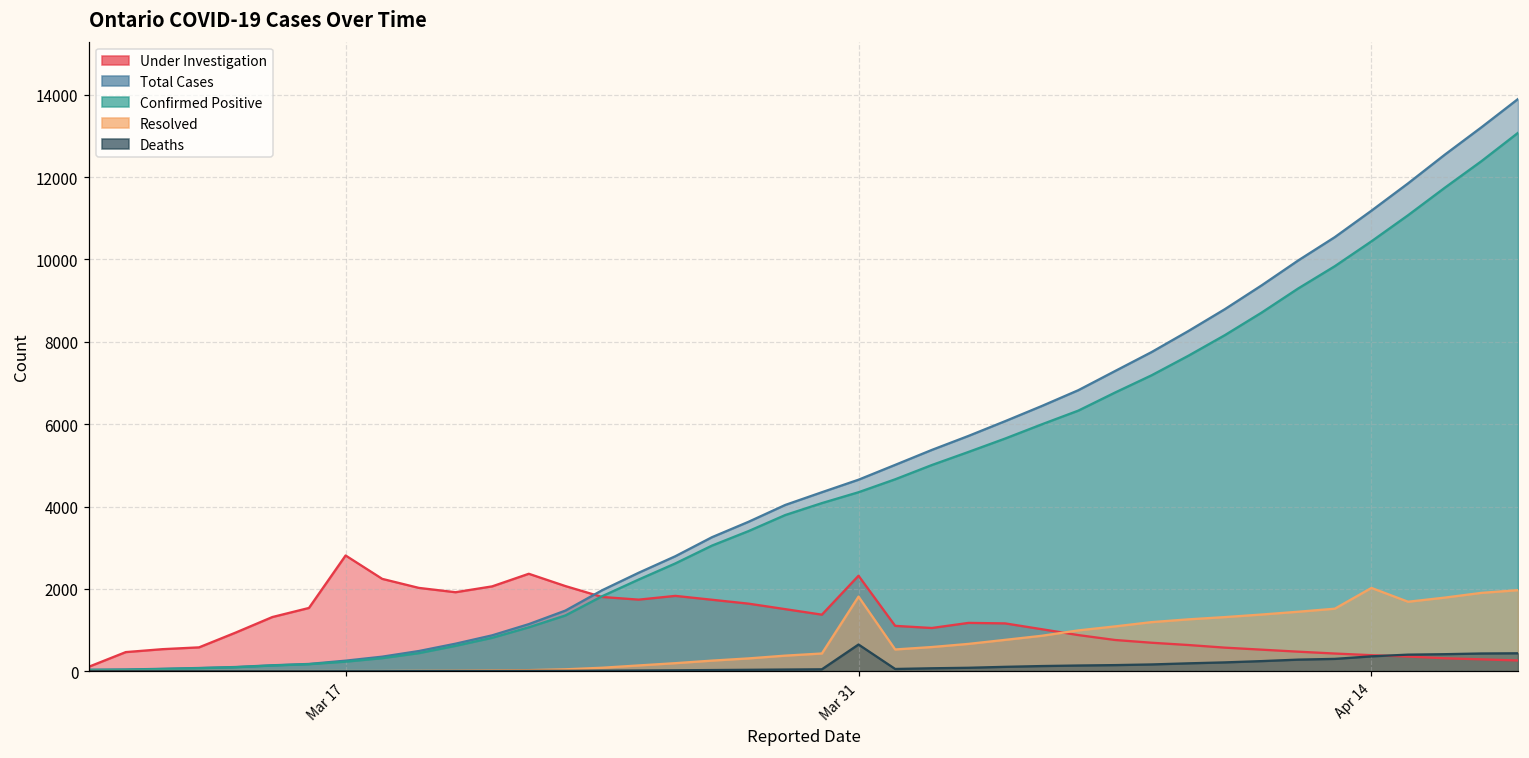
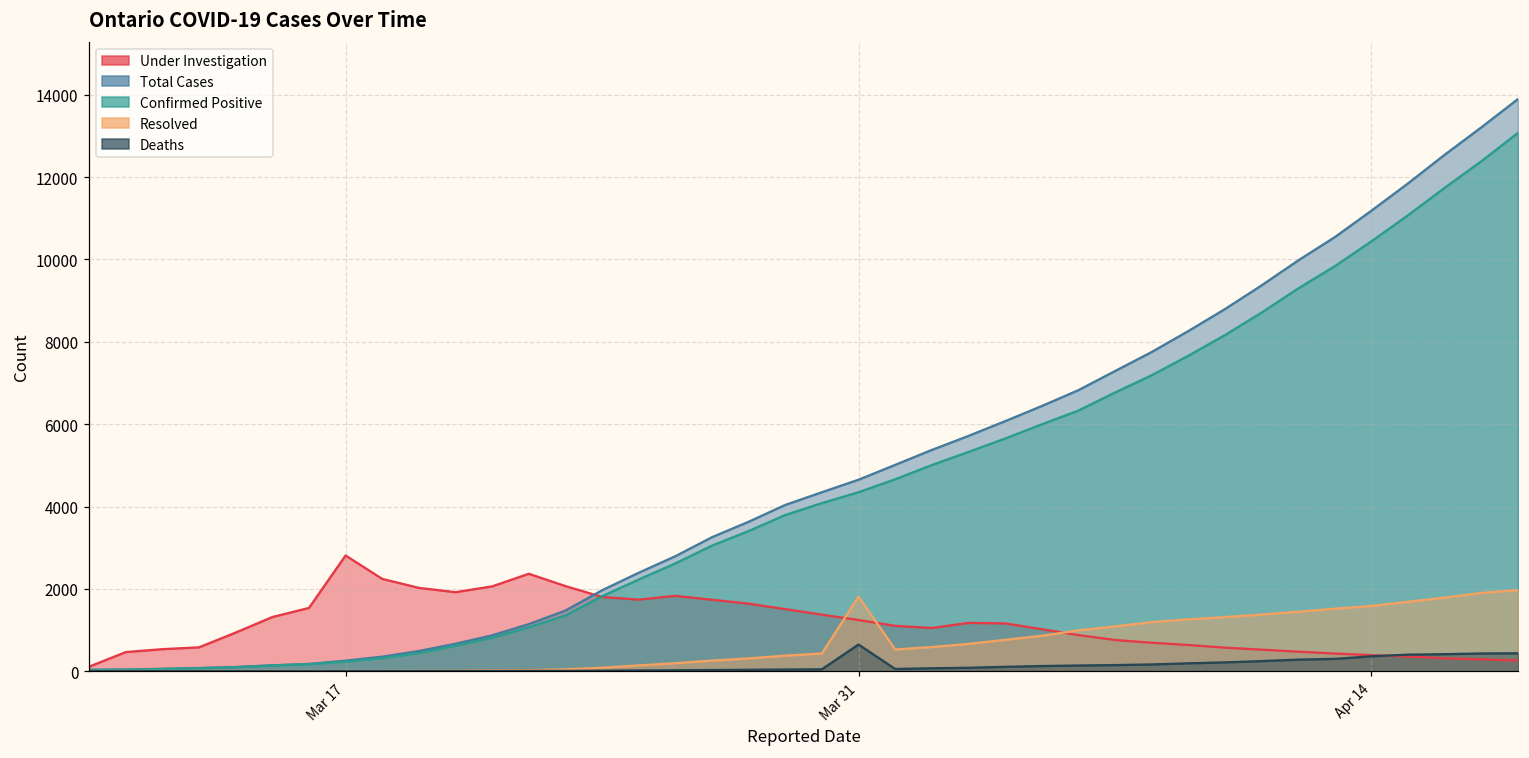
  {
    "Under Investigation": {
      "Mar 17": 2800,
-     "Mar 31": 2300
+     "Mar 31": 1200
    },
    "Resolved": {
      "Mar 31": 1800,
-     "Apr 14": 2000
+     "Apr 14": 1600
    },
    "Deaths": {
      "Mar 31": 600
    }
  }
